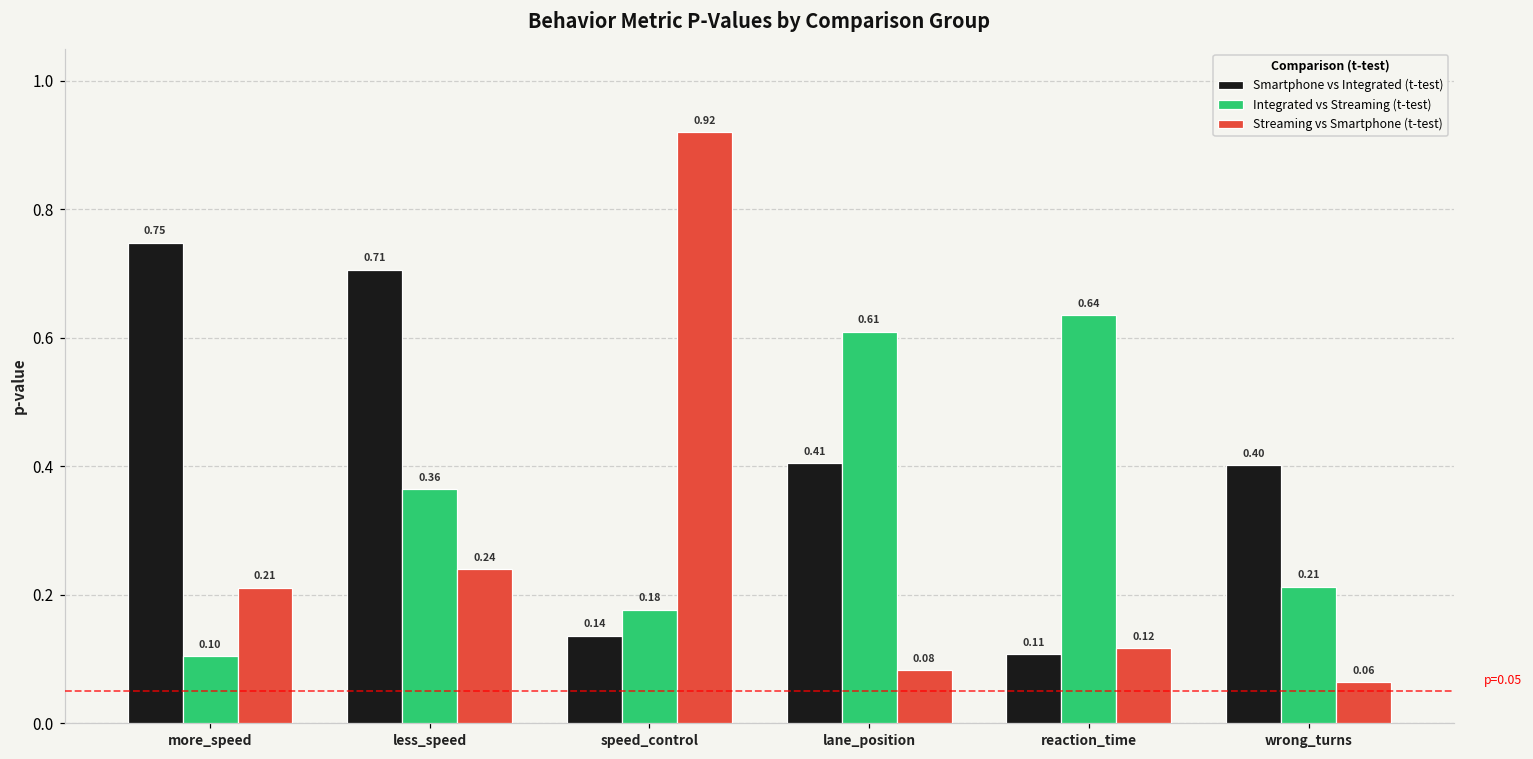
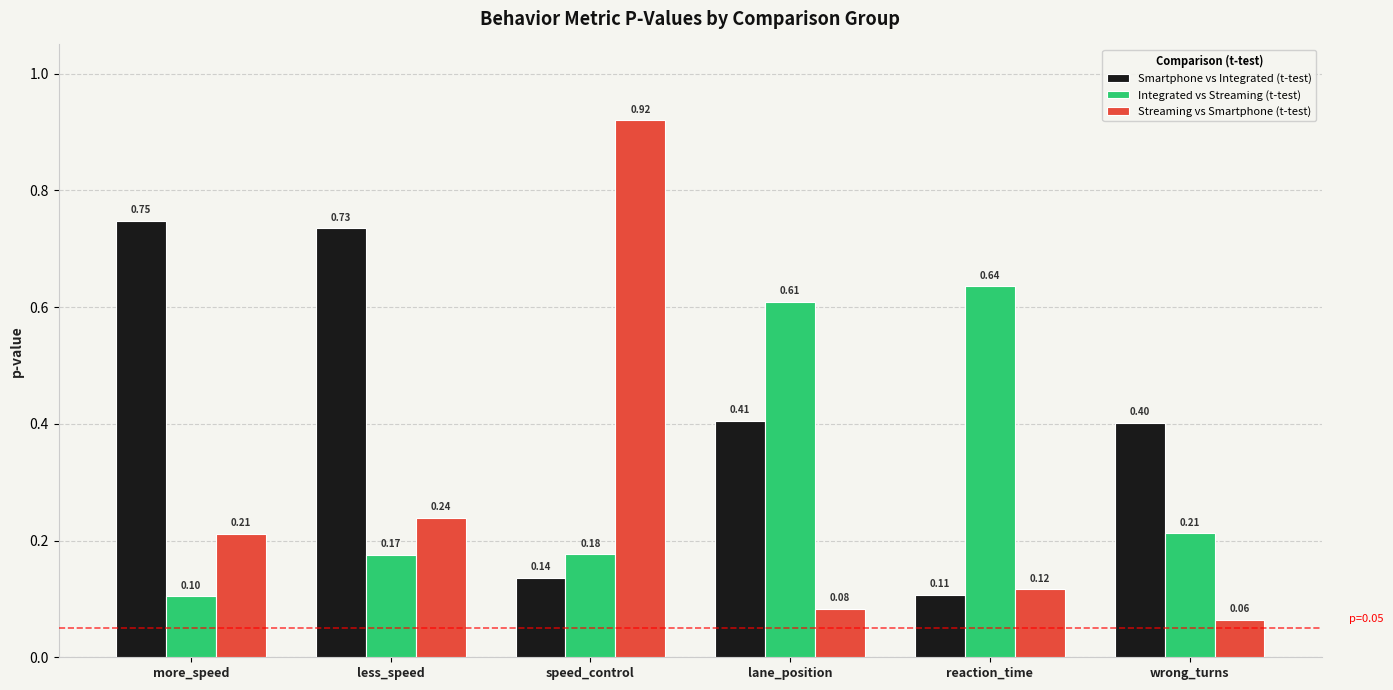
  {
    "Smartphone vs Integrated (t-test)": {
      "more_speed": 0.75,
-     "less_speed": 0.71,
+     "less_speed": 0.73,
      "speed_control": 0.14,
      "lane_position": 0.41,
      "reaction_time": 0.11,
      "wrong_turns": 0.40
    },
    "Integrated vs Streaming (t-test)": {
      "more_speed": 0.10,
-     "less_speed": 0.36,
+     "less_speed": 0.17,
      "speed_control": 0.18,
      "lane_position": 0.61,
      "reaction_time": 0.64,
      "wrong_turns": 0.21
    },
    "Streaming vs Smartphone (t-test)": {
      "more_speed": 0.21,
      "less_speed": 0.24,
      "speed_control": 0.92,
      "lane_position": 0.08,
      "reaction_time": 0.12,
      "wrong_turns": 0.06
    }
  }
